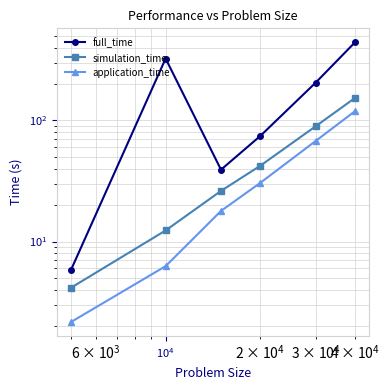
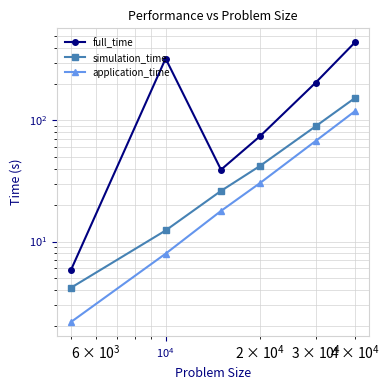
  {
    "full_time": {
      "10^4": 320
    },
    "simulation_time": {
      "10^4": 12
    },
    "application_time": {
-     "10^4": 6
+     "10^4": 8
    }
  }
